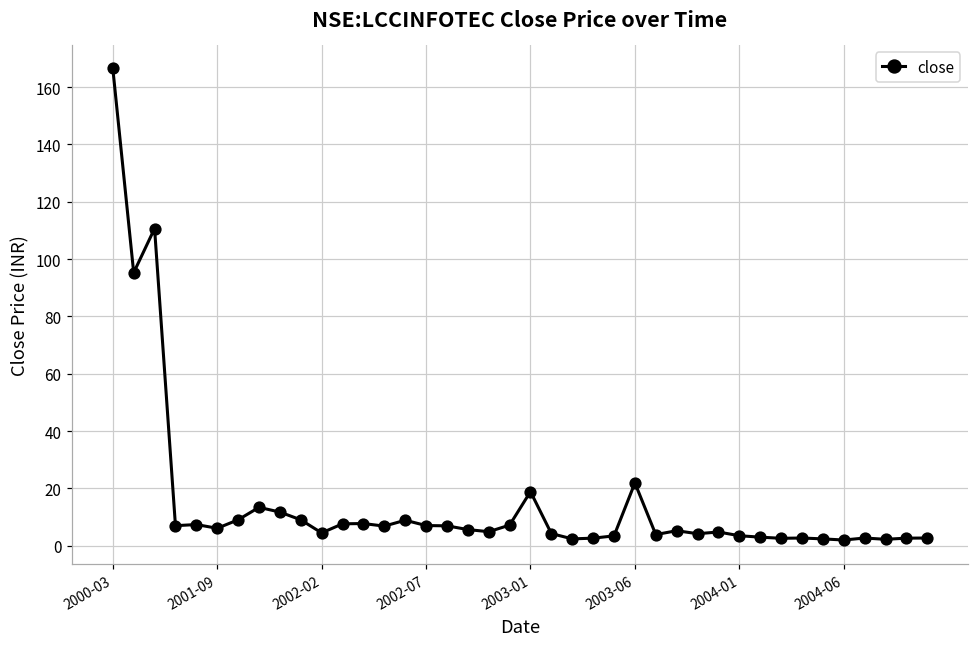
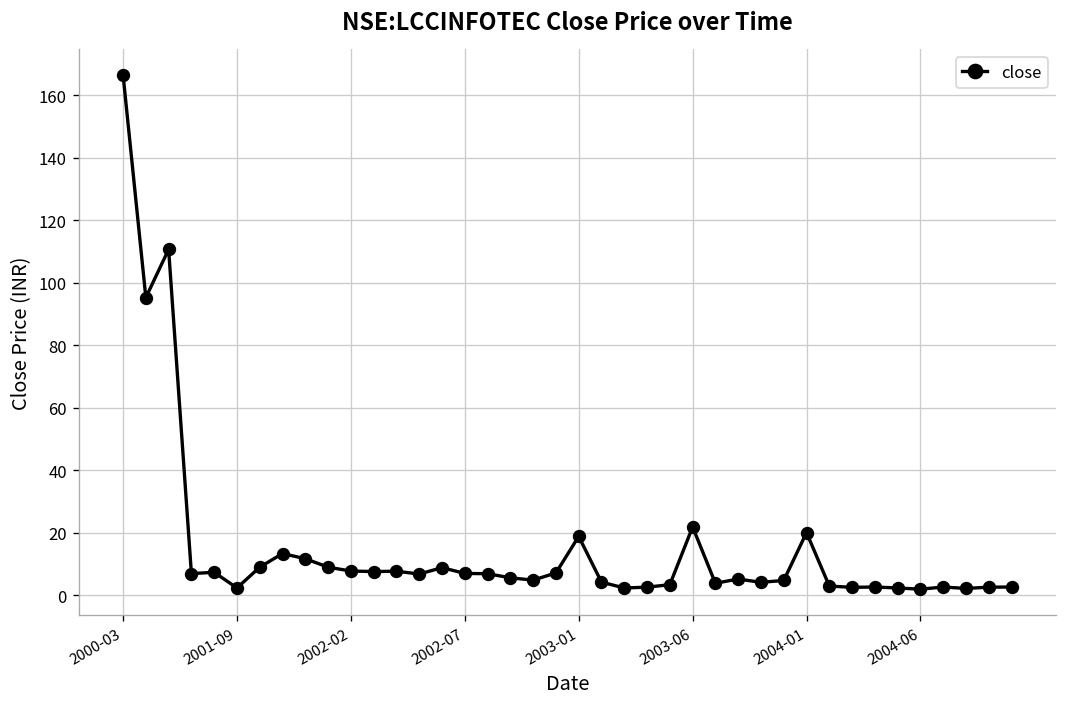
  {
    "2000-03": 167,
-   "2001-09": 6,
-   "2002-02": 4,
+   "2001-09": 2,
+   "2002-02": 8,
    "2002-07": 7,
    "2003-01": 19,
    "2003-06": 22,
-   "2004-01": 4,
+   "2004-01": 20,
    "2004-06": 2
  }
